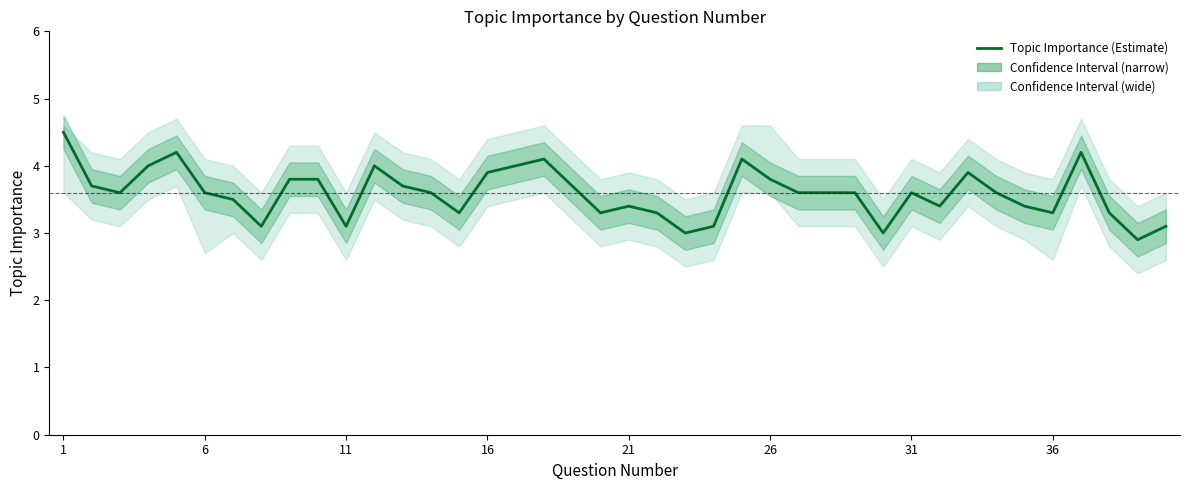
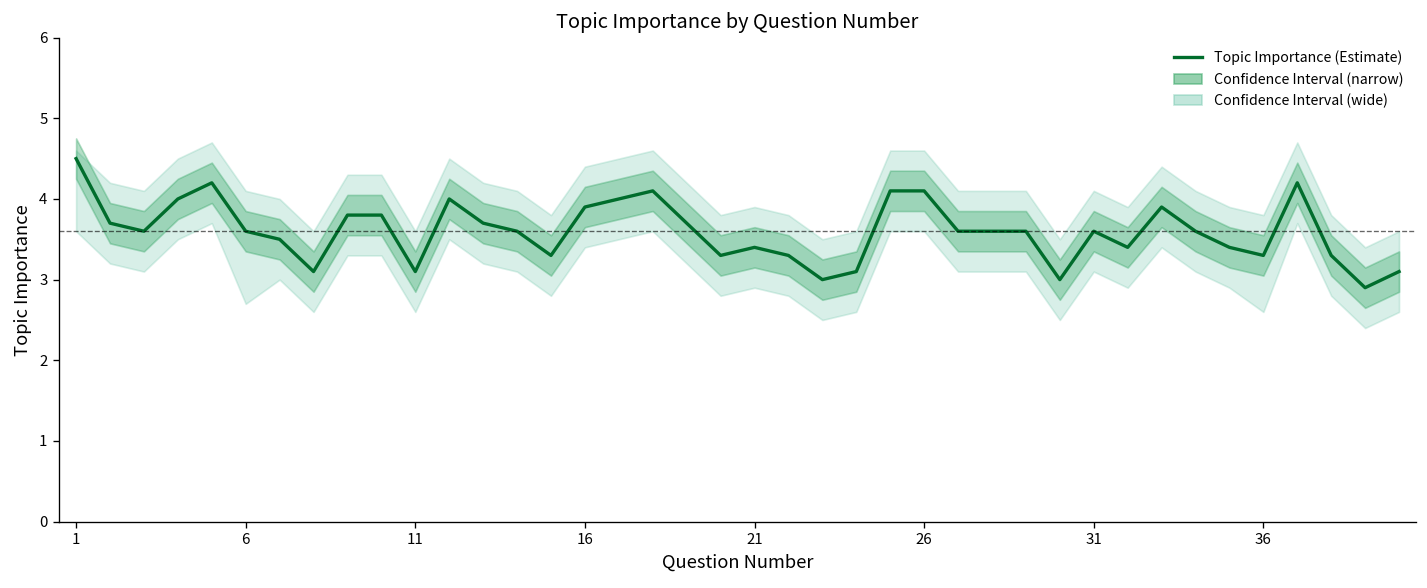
  {
    "Topic Importance (Estimate)": {
      "1": 4.5,
      "6": 3.6,
      "11": 3.1,
      "16": 3.9,
      "21": 3.4,
-     "26": 3.8,
+     "26": 4.1,
      "31": 3.6,
      "36": 3.3
    }
  }
